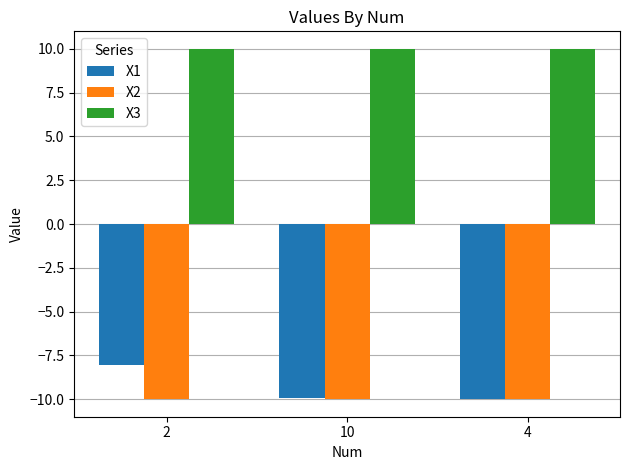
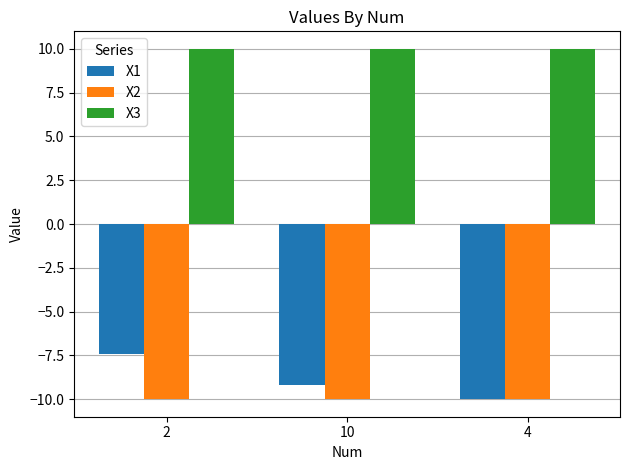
  {
    "X1": {
-     "2": -8.1,
-     "10": -9.9,
+     "2": -7.4,
+     "10": -9.2,
      "4": -10.0
    },
    "X2": {
      "2": -10.0,
      "10": -10.0,
      "4": -10.0
    },
    "X3": {
      "2": 10.0,
      "10": 10.0,
      "4": 10.0
    }
  }
